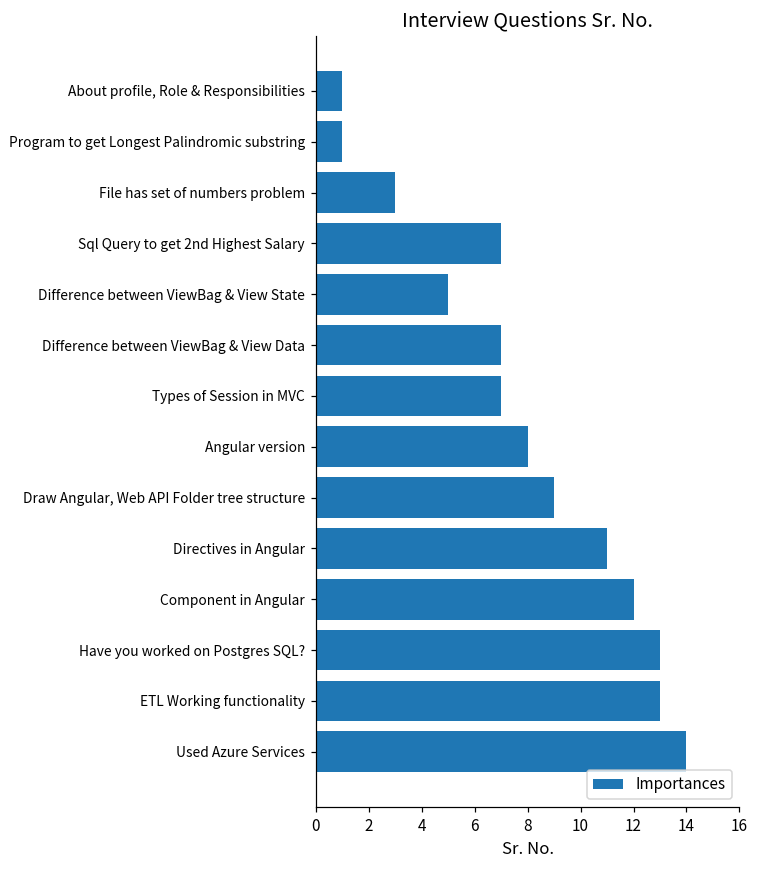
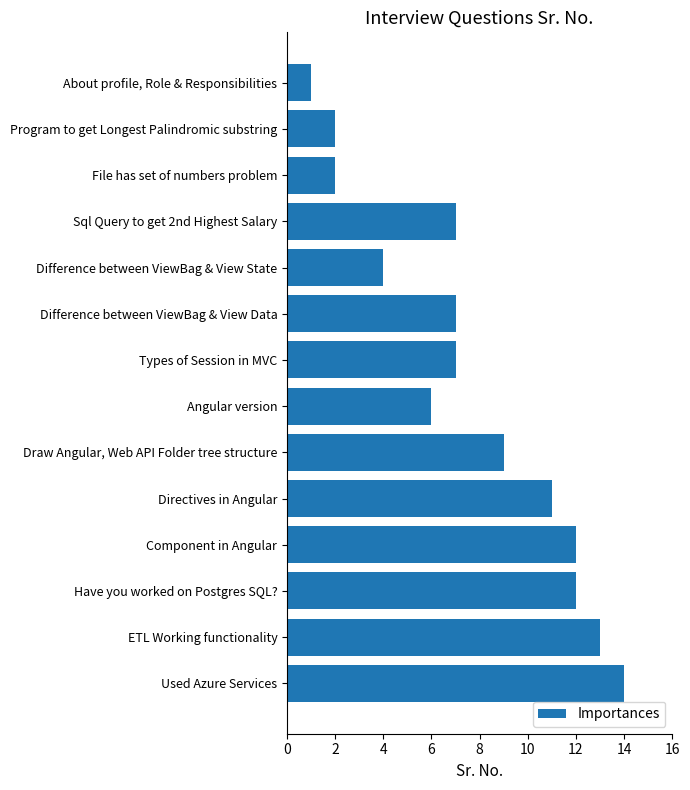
  {
    "About profile, Role & Responsibilities": 1,
-   "Program to get Longest Palindromic substring": 1,
-   "File has set of numbers problem": 3,
+   "Program to get Longest Palindromic substring": 2,
+   "File has set of numbers problem": 2,
    "Sql Query to get 2nd Highest Salary": 7,
-   "Difference between ViewBag & View State": 5,
+   "Difference between ViewBag & View State": 4,
    "Difference between ViewBag & View Data": 7,
    "Types of Session in MVC": 7,
-   "Angular version": 8,
+   "Angular version": 6,
    "Draw Angular, Web API Folder tree structure": 9,
    "Directives in Angular": 11,
    "Component in Angular": 12,
-   "Have you worked on Postgres SQL?": 13,
+   "Have you worked on Postgres SQL?": 12,
    "ETL Working functionality": 13,
    "Used Azure Services": 14
  }
